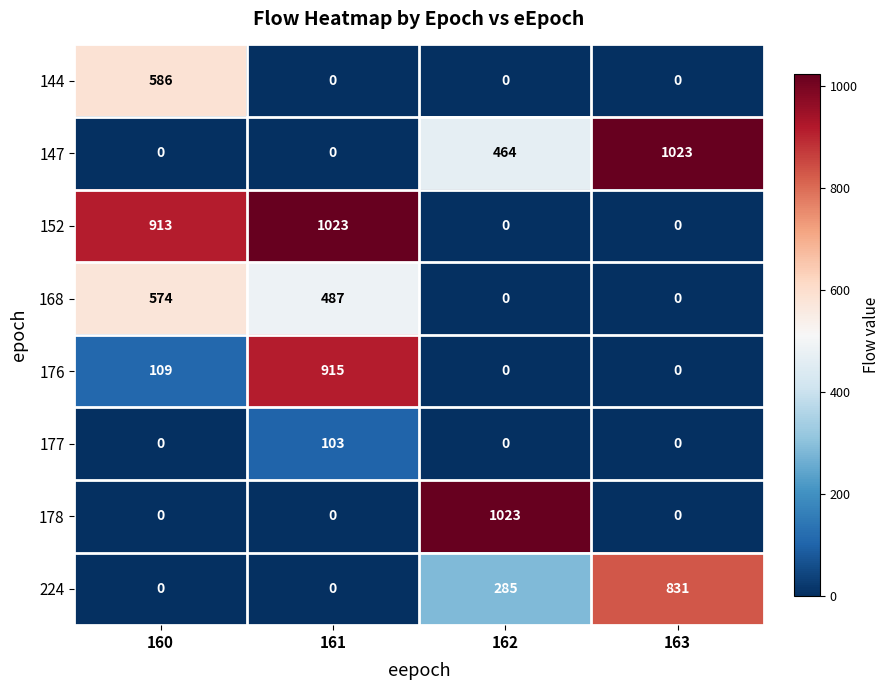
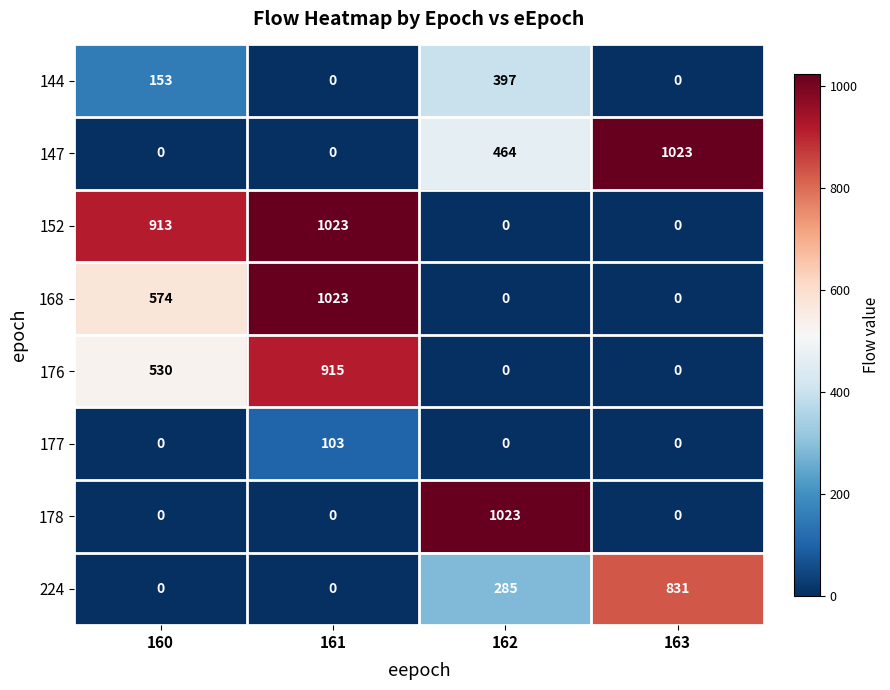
  {
    "144": {
-     "160": 586,
+     "160": 153,
      "161": 0,
-     "162": 0,
+     "162": 397,
      "163": 0
    },
    "147": {
      "160": 0,
      "161": 0,
      "162": 464,
      "163": 1023
    },
    "152": {
      "160": 913,
      "161": 1023,
      "162": 0,
      "163": 0
    },
    "168": {
      "160": 574,
-     "161": 487,
+     "161": 1023,
      "162": 0,
      "163": 0
    },
    "176": {
-     "160": 109,
+     "160": 530,
      "161": 915,
      "162": 0,
      "163": 0
    },
    "177": {
      "160": 0,
      "161": 103,
      "162": 0,
      "163": 0
    },
    "178": {
      "160": 0,
      "161": 0,
      "162": 1023,
      "163": 0
    },
    "224": {
      "160": 0,
      "161": 0,
      "162": 285,
      "163": 831
    }
  }
